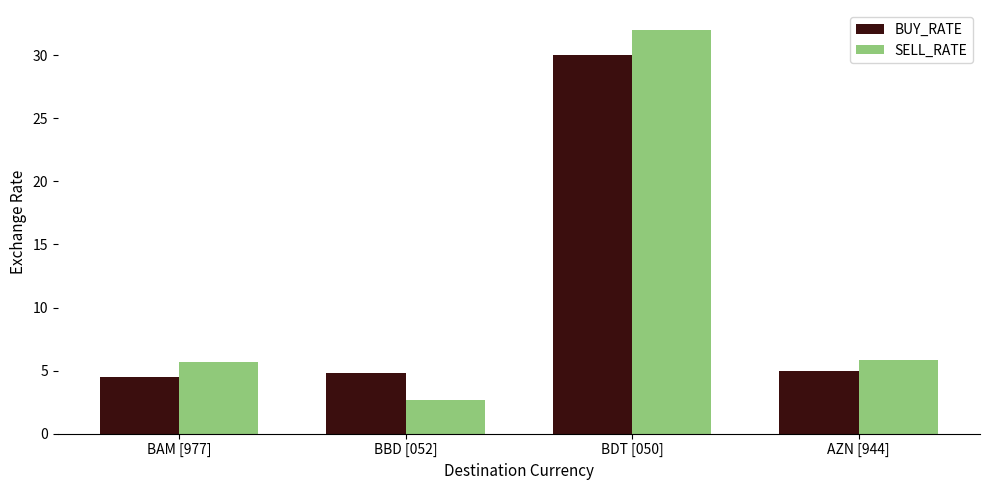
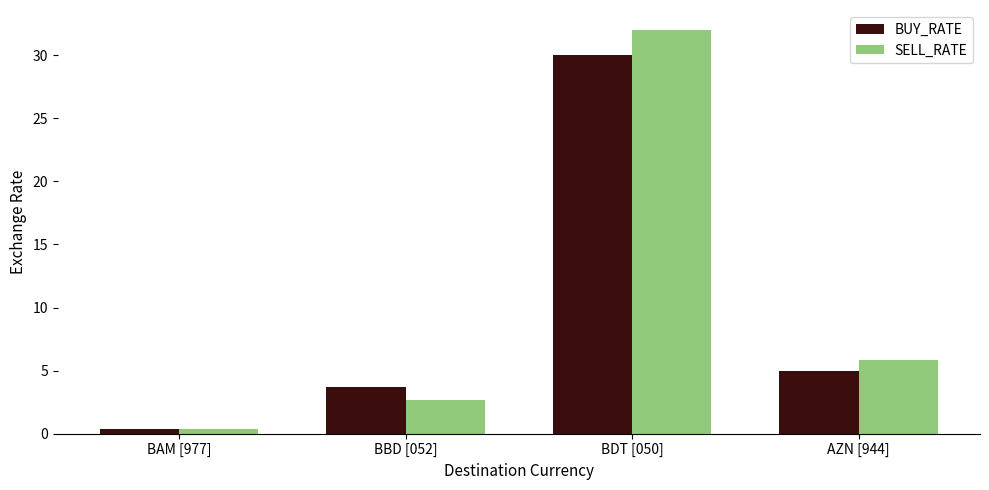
  {
    "BUY_RATE": {
-     "BAM [977]": 4.5,
-     "BBD [052]": 4.8,
+     "BAM [977]": 0.4,
+     "BBD [052]": 3.7,
      "BDT [050]": 30.0,
      "AZN [944]": 5.0
    },
    "SELL_RATE": {
-     "BAM [977]": 5.7,
+     "BAM [977]": 0.4,
      "BBD [052]": 2.7,
      "BDT [050]": 32.0,
      "AZN [944]": 5.8
    }
  }
